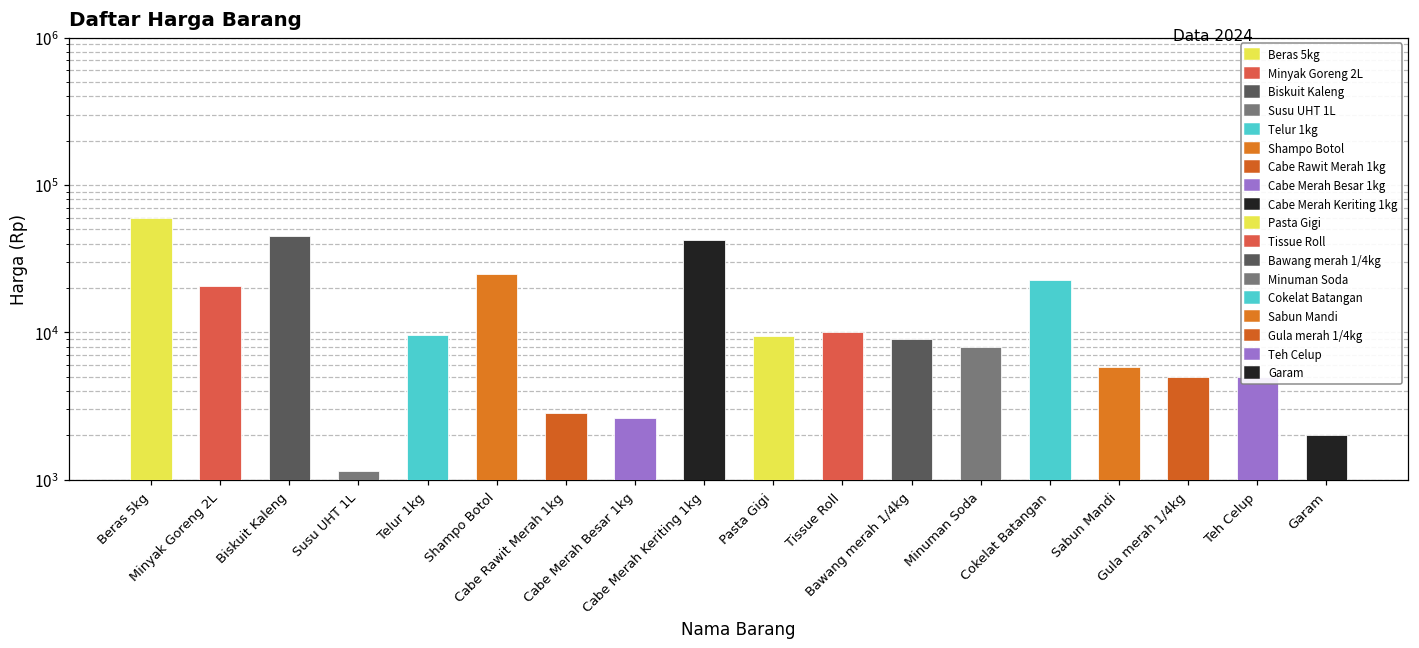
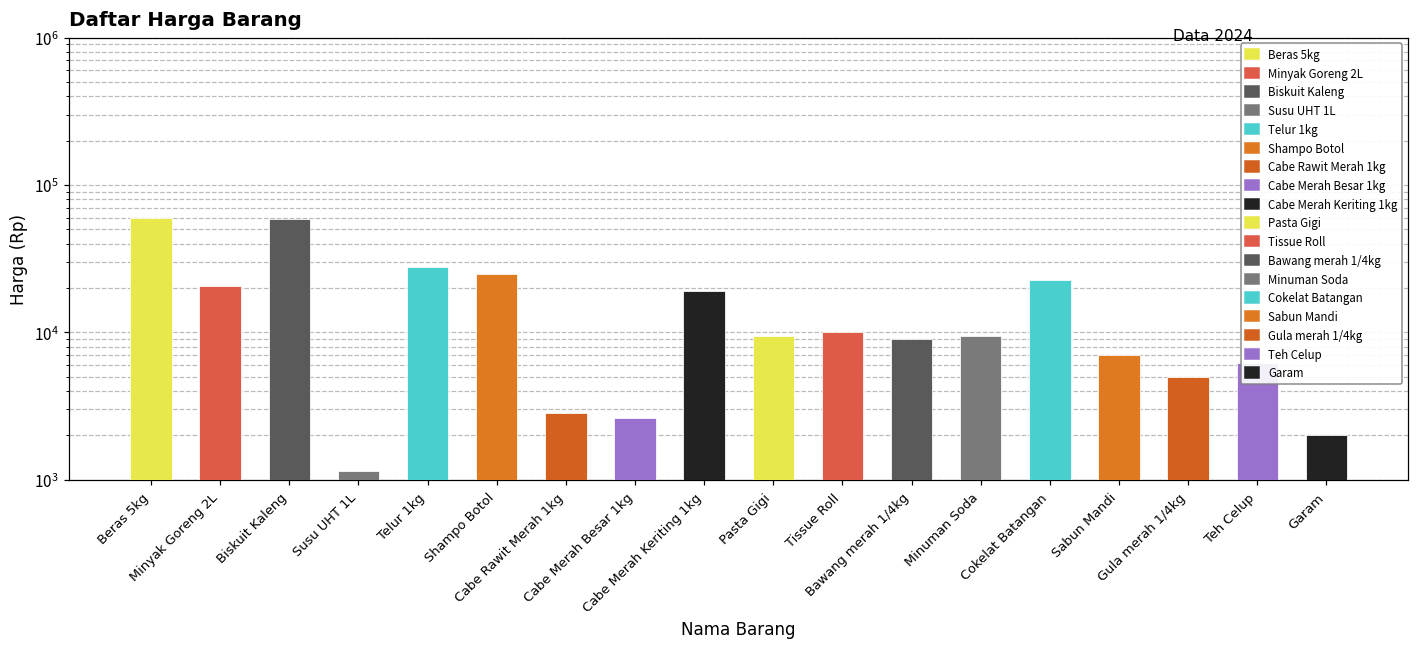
  {
    "Beras 5kg": 60000,
    "Minyak Goreng 2L": 21000,
-   "Biskuit Kaleng": 45000,
+   "Biskuit Kaleng": 60000,
    "Susu UHT 1L": 1200,
-   "Telur 1kg": 10000,
+   "Telur 1kg": 28000,
    "Shampo Botol": 25000,
    "Cabe Rawit Merah 1kg": 2800,
    "Cabe Merah Besar 1kg": 2600,
-   "Cabe Merah Keriting 1kg": 43000,
+   "Cabe Merah Keriting 1kg": 19000,
    "Pasta Gigi": 10000,
    "Tissue Roll": 10000,
    "Bawang merah 1/4kg": 9000,
-   "Minuman Soda": 8000,
+   "Minuman Soda": 10000,
    "Cokelat Batangan": 23000,
-   "Sabun Mandi": 6000,
+   "Sabun Mandi": 7000,
    "Gula merah 1/4kg": 5000,
-   "Teh Celup": 5000,
+   "Teh Celup": 6000,
    "Garam": 2000
  }
